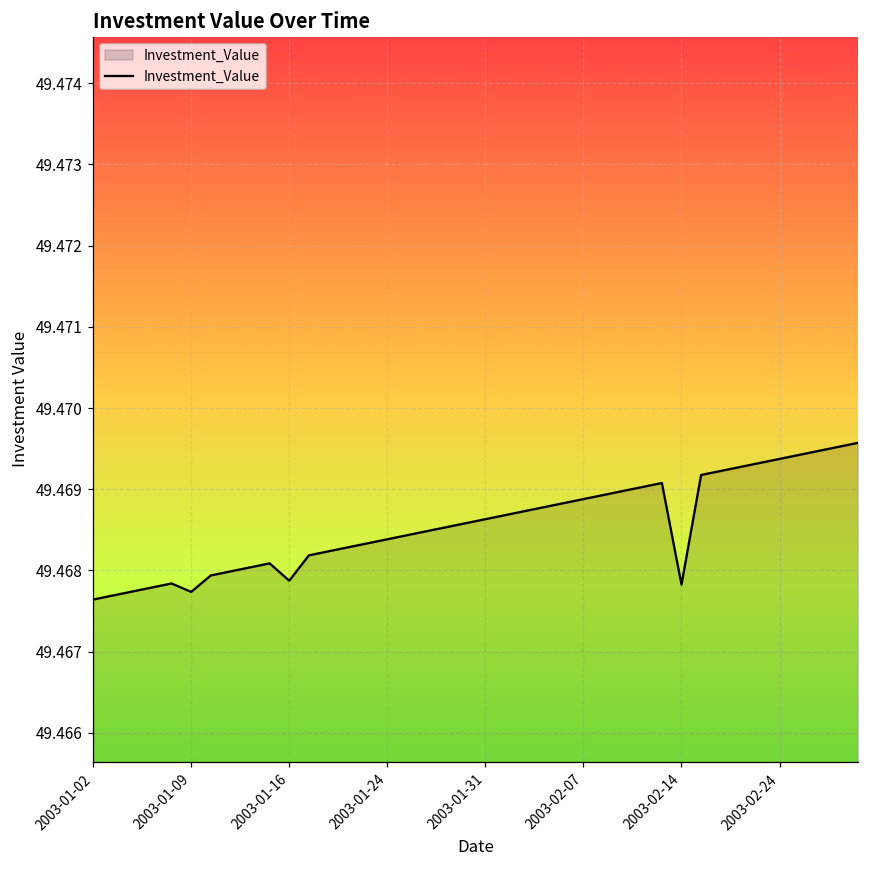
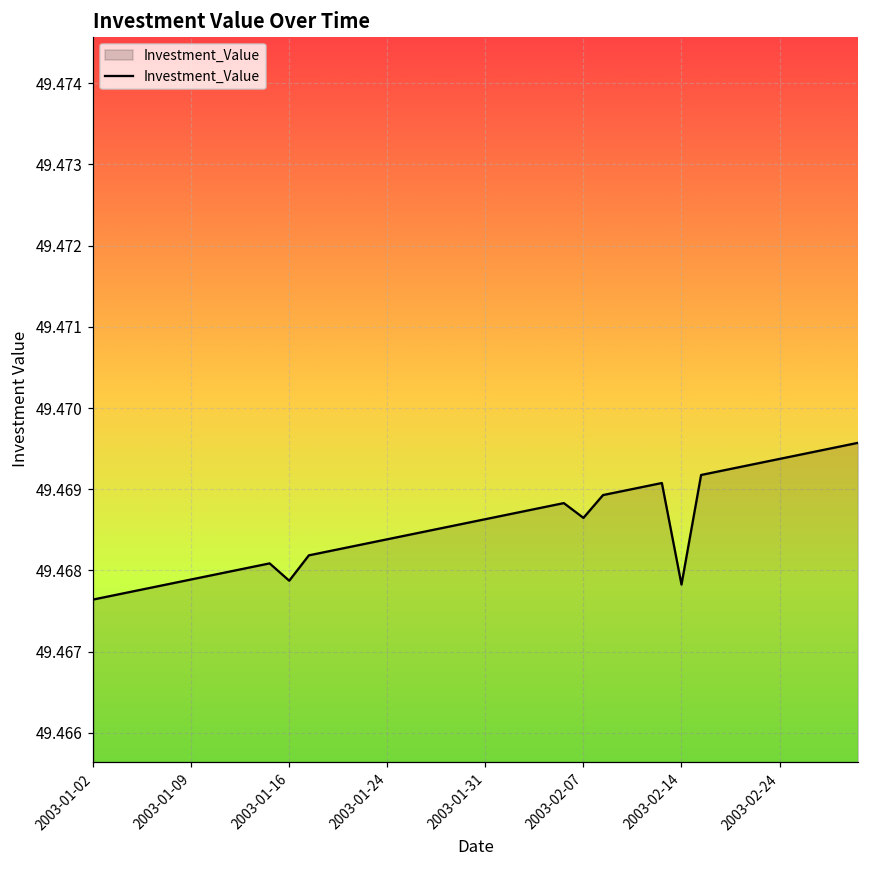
  {
    "2003-01-02": 49.4676,
-   "2003-01-09": 49.4677,
+   "2003-01-09": 49.4679,
    "2003-01-16": 49.4679,
    "2003-01-24": 49.4684,
    "2003-01-31": 49.4686,
-   "2003-02-07": 49.4689,
+   "2003-02-07": 49.4686,
    "2003-02-14": 49.4678,
    "2003-02-24": 49.4694
  }
